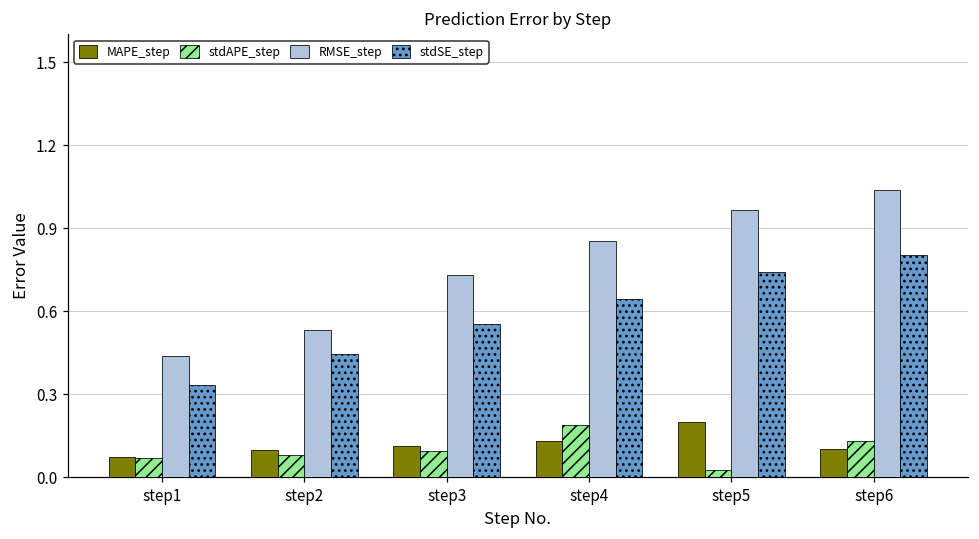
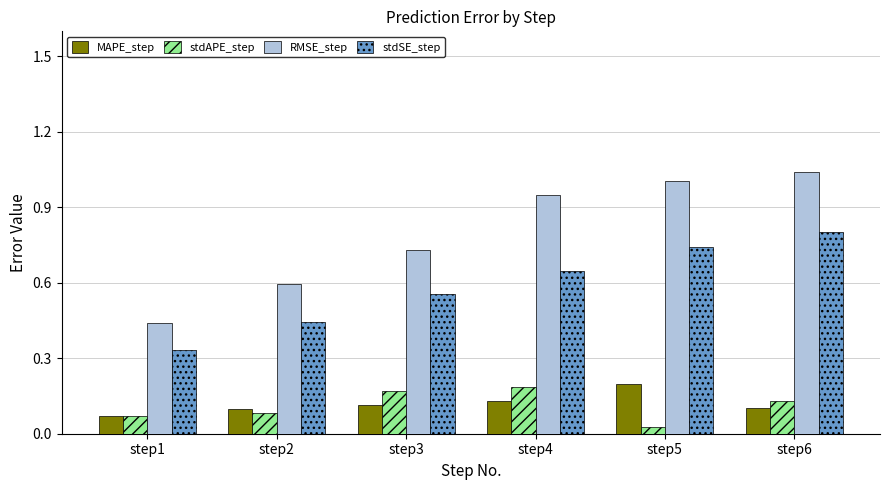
  {
    "MAPE_step": {
      "step1": 0.07,
      "step2": 0.10,
      "step3": 0.11,
      "step4": 0.13,
      "step5": 0.20,
      "step6": 0.10
    },
    "stdAPE_step": {
      "step1": 0.07,
      "step2": 0.08,
-     "step3": 0.09,
+     "step3": 0.17,
      "step4": 0.19,
      "step5": 0.03,
      "step6": 0.13
    },
    "RMSE_step": {
      "step1": 0.44,
-     "step2": 0.53,
+     "step2": 0.60,
      "step3": 0.73,
-     "step4": 0.85,
-     "step5": 0.96,
+     "step4": 0.95,
+     "step5": 1.00,
      "step6": 1.04
    },
    "stdSE_step": {
      "step1": 0.33,
      "step2": 0.44,
      "step3": 0.55,
      "step4": 0.65,
      "step5": 0.74,
      "step6": 0.80
    }
  }
